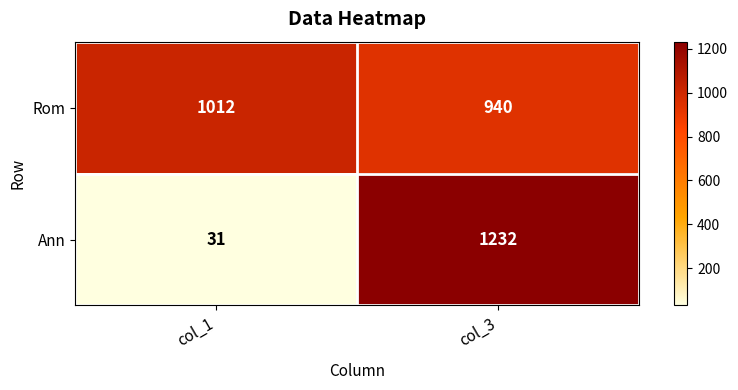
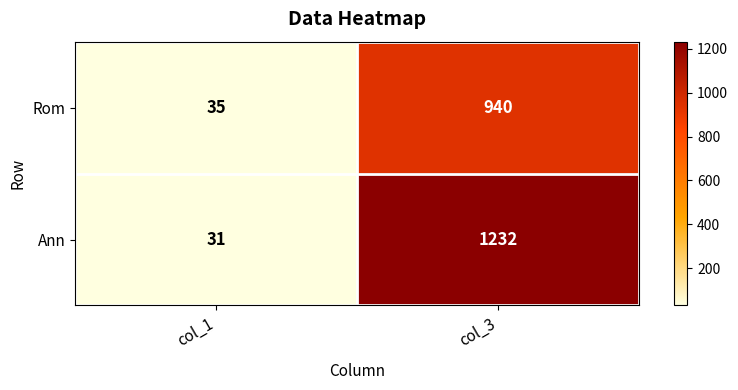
  {
    "Rom": {
-     "col_1": 1012,
+     "col_1": 35,
      "col_3": 940
    },
    "Ann": {
      "col_1": 31,
      "col_3": 1232
    }
  }
